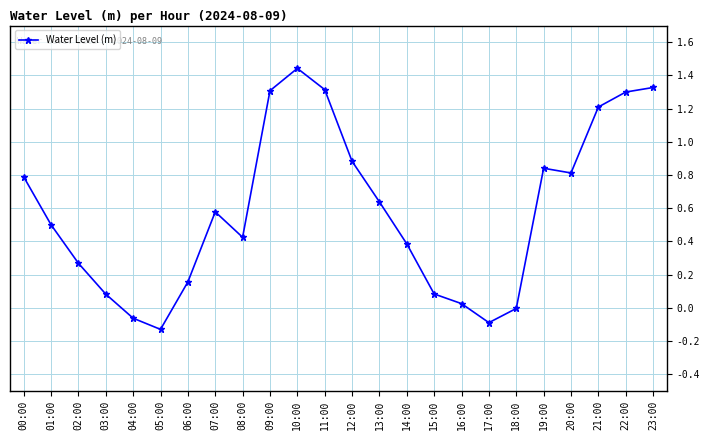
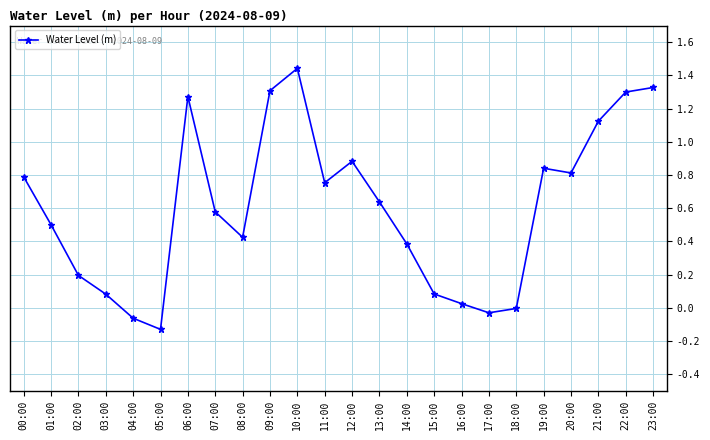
  {
    "00:00": 0.79,
    "01:00": 0.50,
-   "02:00": 0.27,
+   "02:00": 0.20,
    "03:00": 0.08,
    "04:00": -0.06,
    "05:00": -0.13,
-   "06:00": 0.16,
+   "06:00": 1.27,
    "07:00": 0.58,
    "08:00": 0.43,
    "09:00": 1.31,
    "10:00": 1.44,
-   "11:00": 1.31,
+   "11:00": 0.75,
    "12:00": 0.88,
    "13:00": 0.64,
    "14:00": 0.39,
    "15:00": 0.08,
    "16:00": 0.03,
-   "17:00": -0.09,
+   "17:00": -0.03,
    "18:00": 0.00,
    "19:00": 0.84,
    "20:00": 0.81,
-   "21:00": 1.21,
+   "21:00": 1.12,
    "22:00": 1.30,
    "23:00": 1.33
  }
